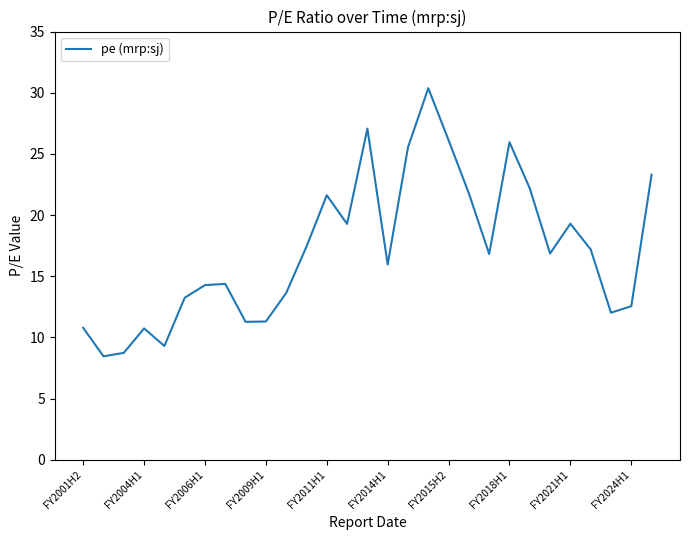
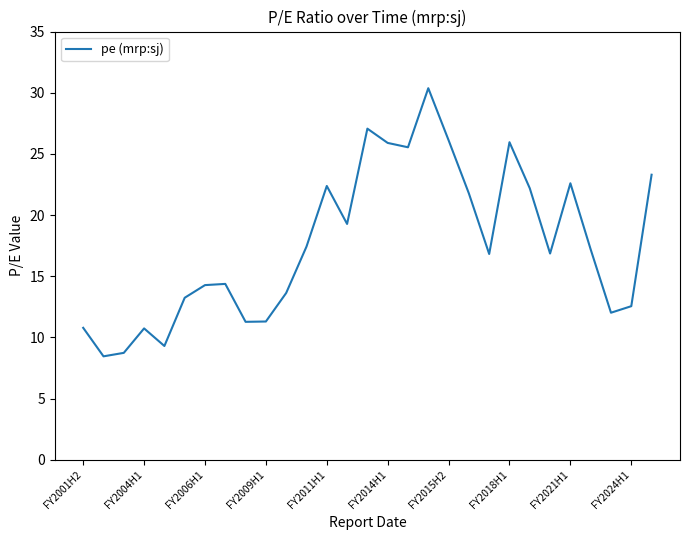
  {
    "FY2001H2": 10.8,
    "FY2004H1": 10.7,
    "FY2006H1": 14.3,
    "FY2009H1": 11.3,
-   "FY2011H1": 21.6,
-   "FY2014H1": 16.0,
+   "FY2011H1": 22.4,
+   "FY2014H1": 25.9,
    "FY2015H2": 26.1,
    "FY2018H1": 26.0,
-   "FY2021H1": 19.3,
+   "FY2021H1": 22.6,
    "FY2024H1": 12.6
  }
